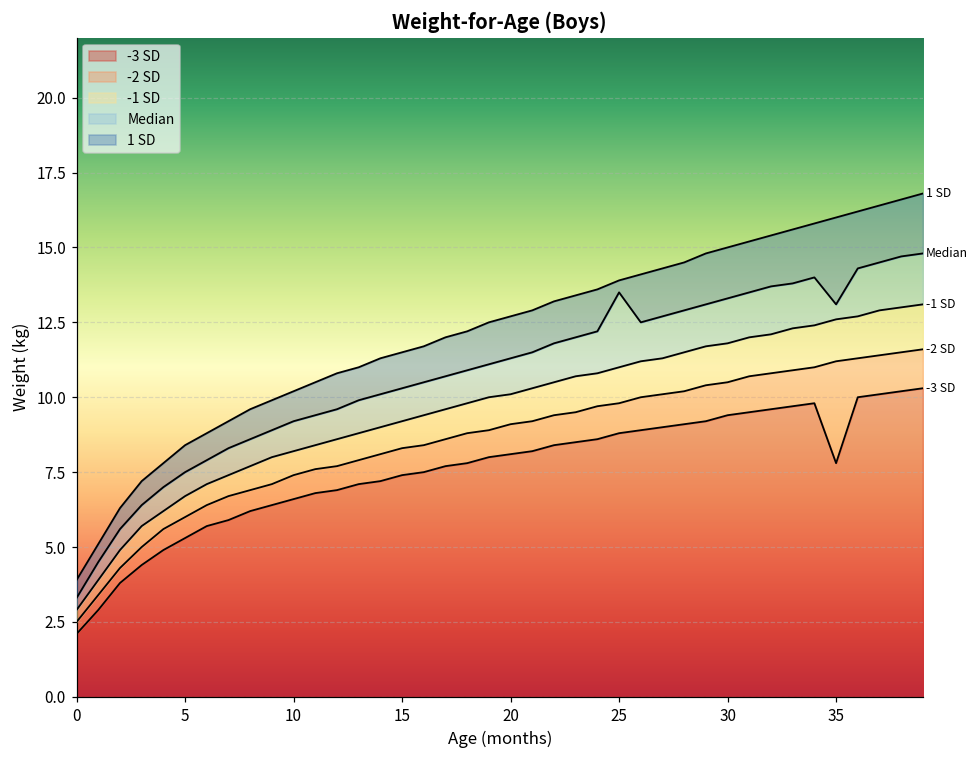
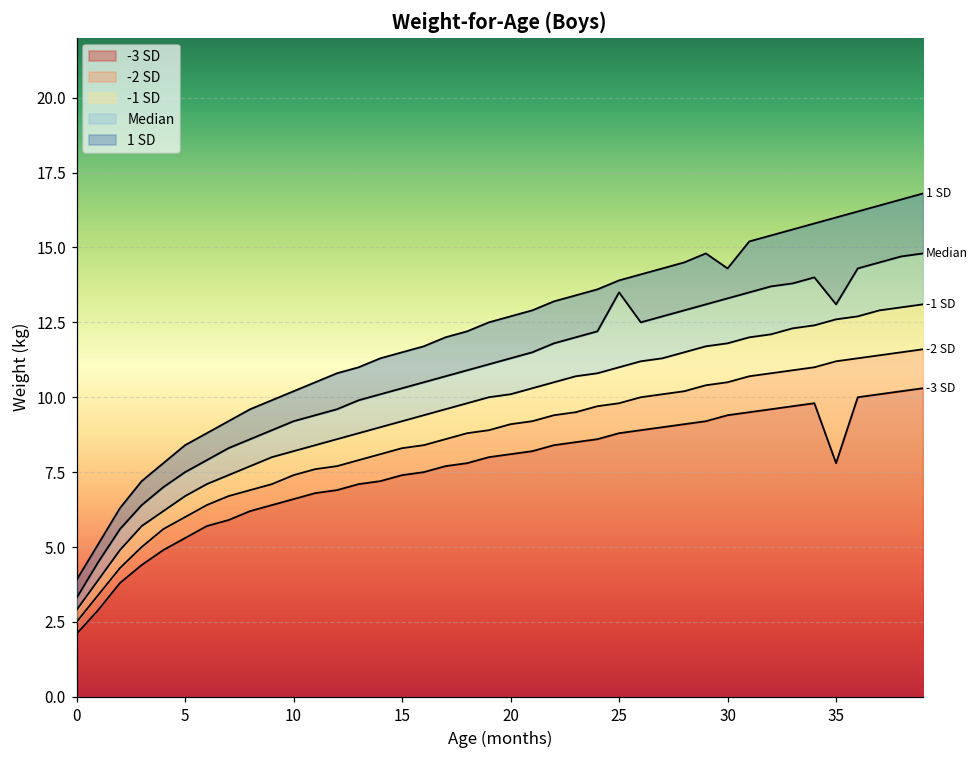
  {
    "-3 SD": {
      "0": 2.1,
      "5": 5.3,
      "10": 6.6,
      "15": 7.4,
      "20": 8.1,
      "25": 8.8,
      "30": 9.4,
      "35": 7.8
    },
    "Median": {
      "0": 3.3,
      "5": 7.5,
      "10": 9.2,
      "15": 10.3,
      "20": 11.3,
      "25": 13.5,
      "30": 13.3,
      "35": 13.1
    },
    "1 SD": {
      "0": 3.9,
      "5": 8.4,
      "10": 10.2,
      "15": 11.5,
      "20": 12.7,
      "25": 13.9,
-     "30": 15.0,
+     "30": 14.3,
      "35": 16.0
    }
  }
